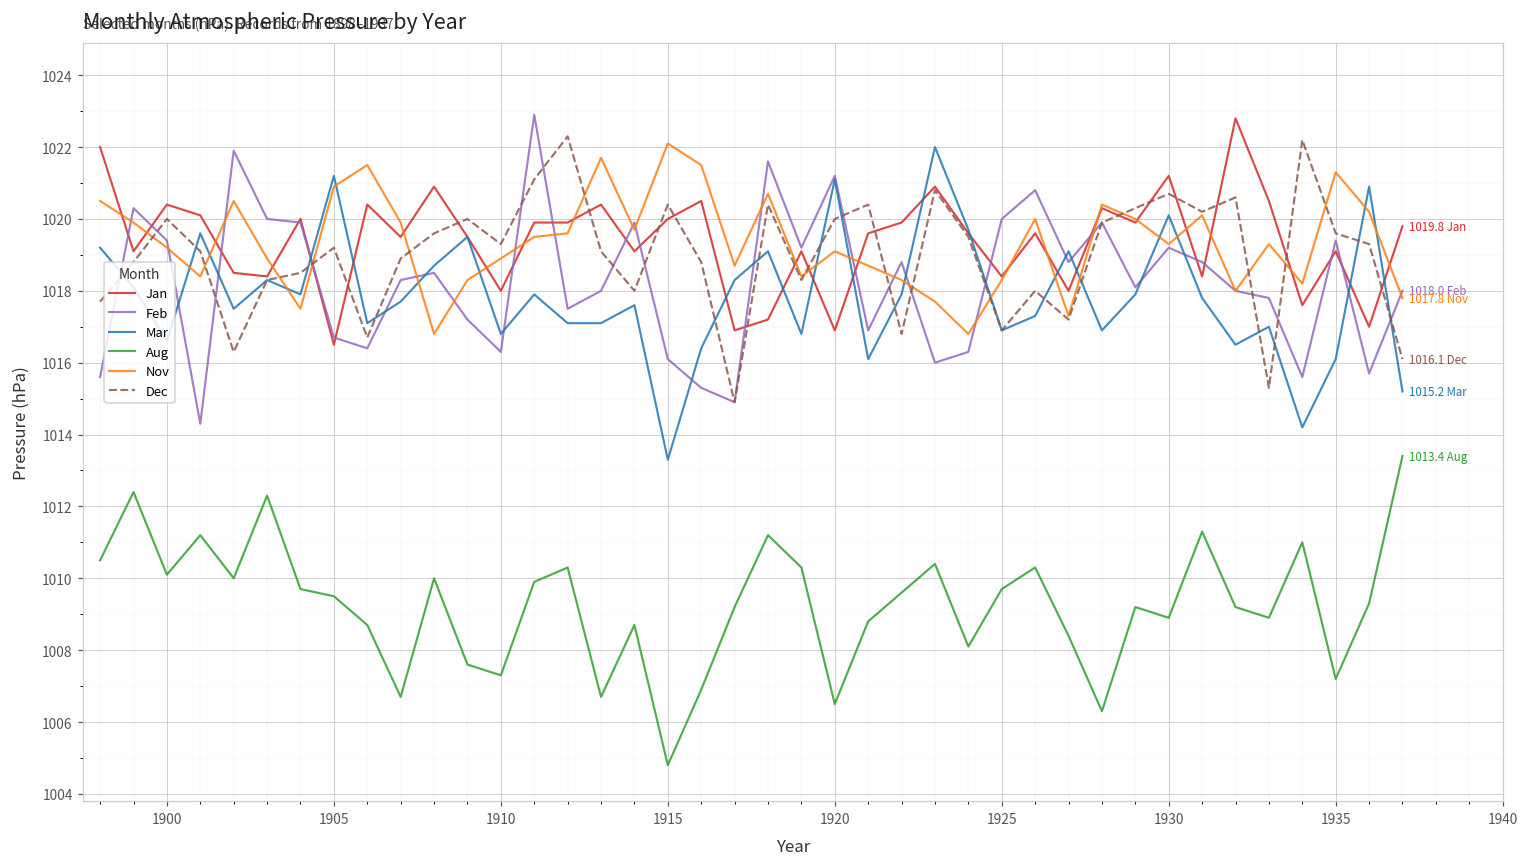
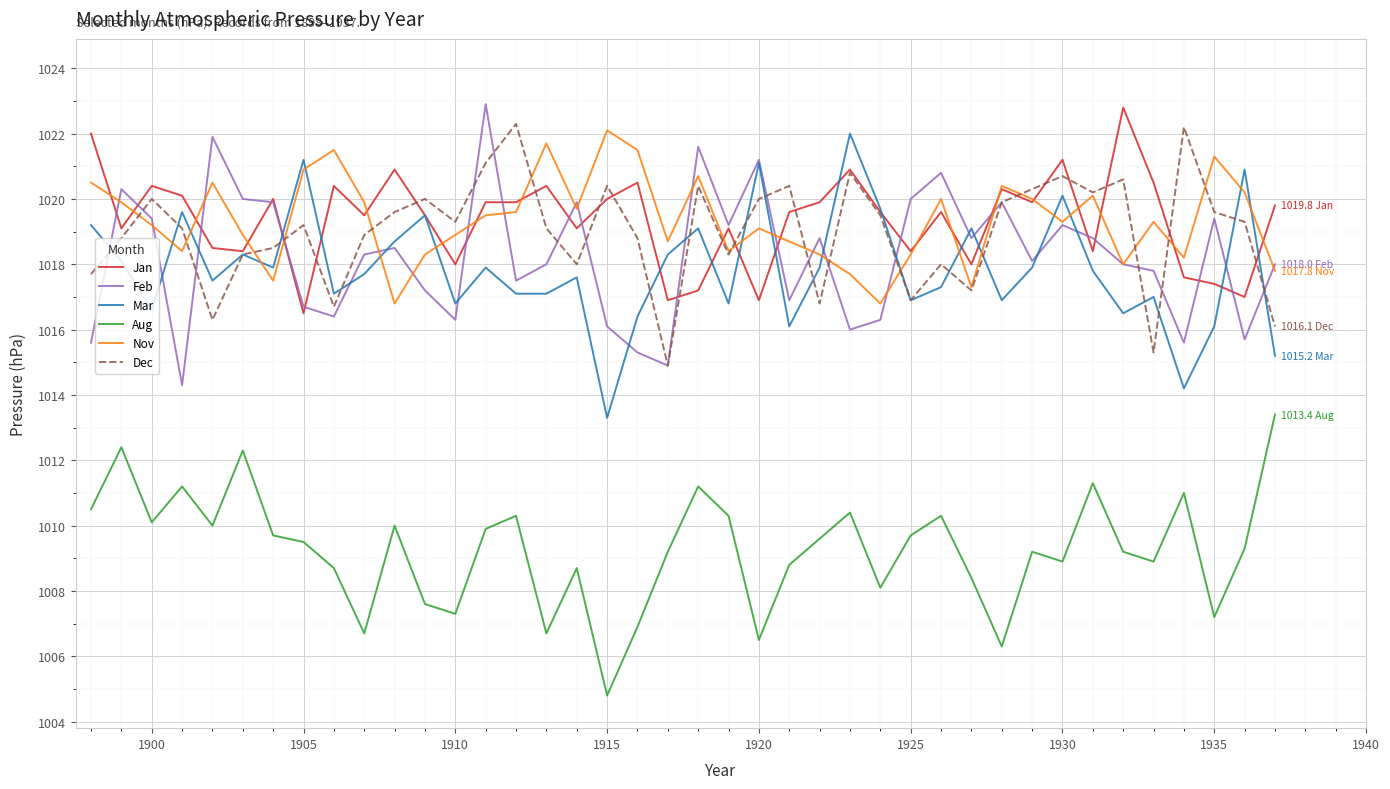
  {
    "Jan": {
      "1900": 1020.4,
      "1905": 1016.5,
      "1910": 1018.0,
      "1915": 1020.0,
      "1920": 1016.9,
      "1925": 1018.4,
      "1930": 1021.2,
-     "1935": 1019.1
+     "1935": 1017.4
    },
    "Feb": {
      "1900": 1019.4,
      "1905": 1016.7,
      "1910": 1016.3,
      "1915": 1016.1,
      "1920": 1021.2,
      "1925": 1020.0,
      "1930": 1019.2,
      "1935": 1019.4
    },
    "Mar": {
      "1905": 1021.2,
      "1910": 1016.8,
      "1915": 1013.3,
      "1920": 1021.1,
      "1930": 1020.1,
      "1935": 1016.1
    },
    "Aug": {
      "1900": 1010.1,
      "1905": 1009.5,
      "1910": 1007.3,
      "1915": 1004.8,
      "1920": 1006.5,
      "1925": 1009.7,
      "1930": 1008.9,
      "1935": 1007.2
    },
    "Nov": {
      "1900": 1019.2,
      "1905": 1020.9,
      "1910": 1018.9,
      "1915": 1022.1,
      "1920": 1019.1,
      "1925": 1018.3,
      "1930": 1019.3,
      "1935": 1021.3
    },
    "Dec": {
      "1900": 1020.0,
      "1905": 1019.2,
      "1910": 1019.3,
      "1915": 1020.4,
      "1920": 1020.0,
      "1930": 1020.7,
      "1935": 1019.6
    }
  }
